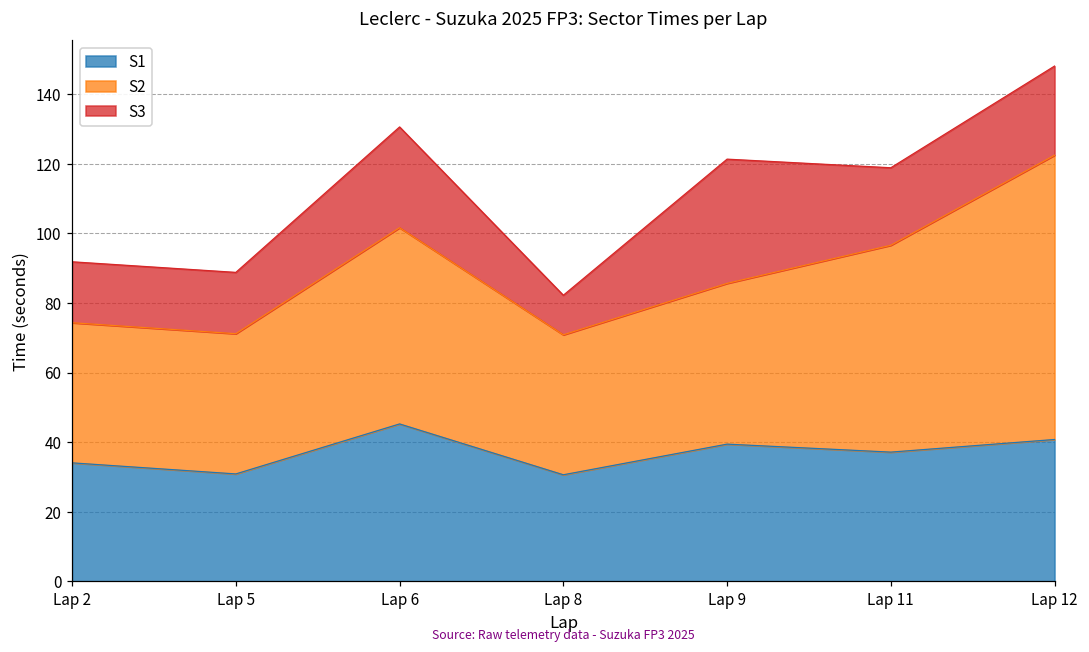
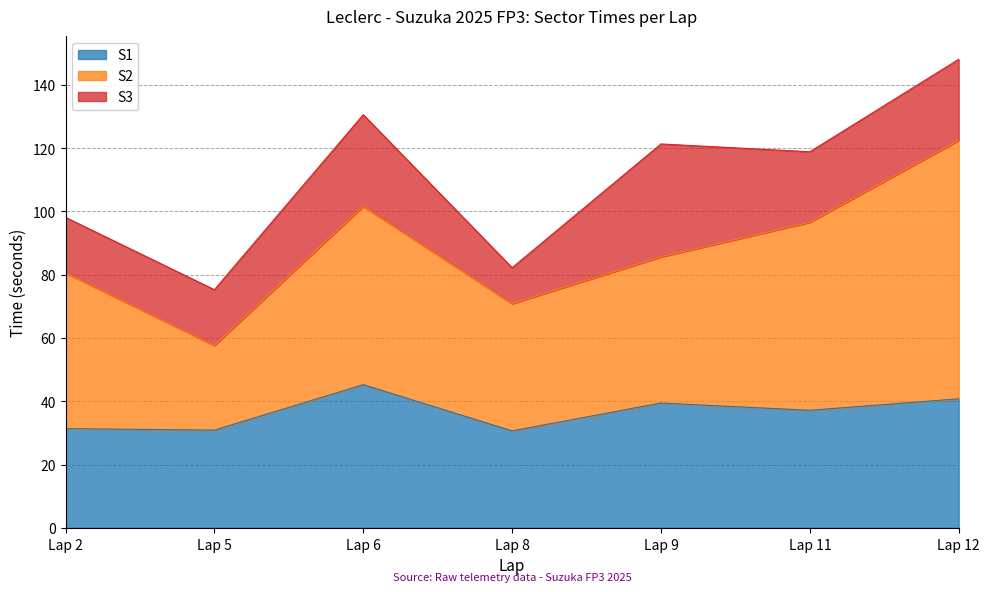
  {
    "S1": {
-     "Lap 2": 34,
+     "Lap 2": 31,
      "Lap 5": 31,
      "Lap 6": 45,
      "Lap 8": 31,
      "Lap 9": 39,
      "Lap 11": 37,
      "Lap 12": 41
    },
    "S2": {
-     "Lap 2": 40,
-     "Lap 5": 40,
+     "Lap 2": 49,
+     "Lap 5": 27,
      "Lap 6": 56,
      "Lap 8": 40,
      "Lap 9": 46,
      "Lap 11": 59,
      "Lap 12": 82
    },
    "S3": {
      "Lap 2": 18,
      "Lap 5": 18,
      "Lap 6": 29,
      "Lap 8": 11,
      "Lap 9": 36,
      "Lap 11": 22,
      "Lap 12": 26
    }
  }
